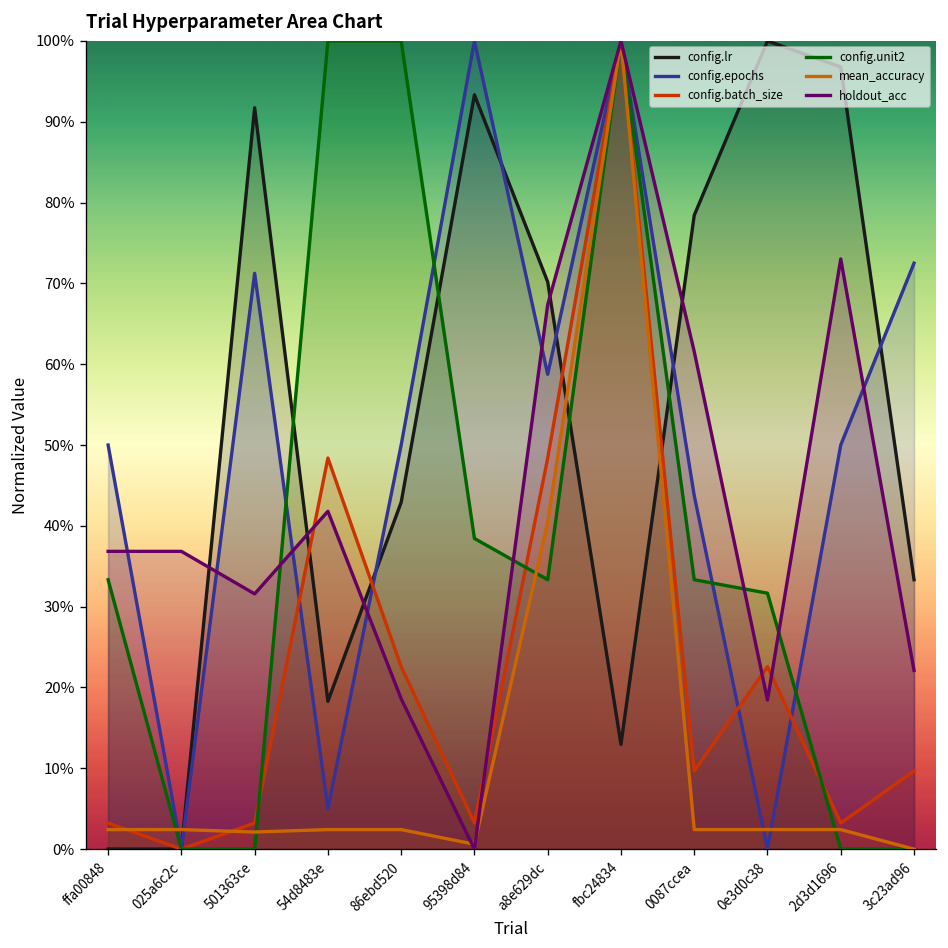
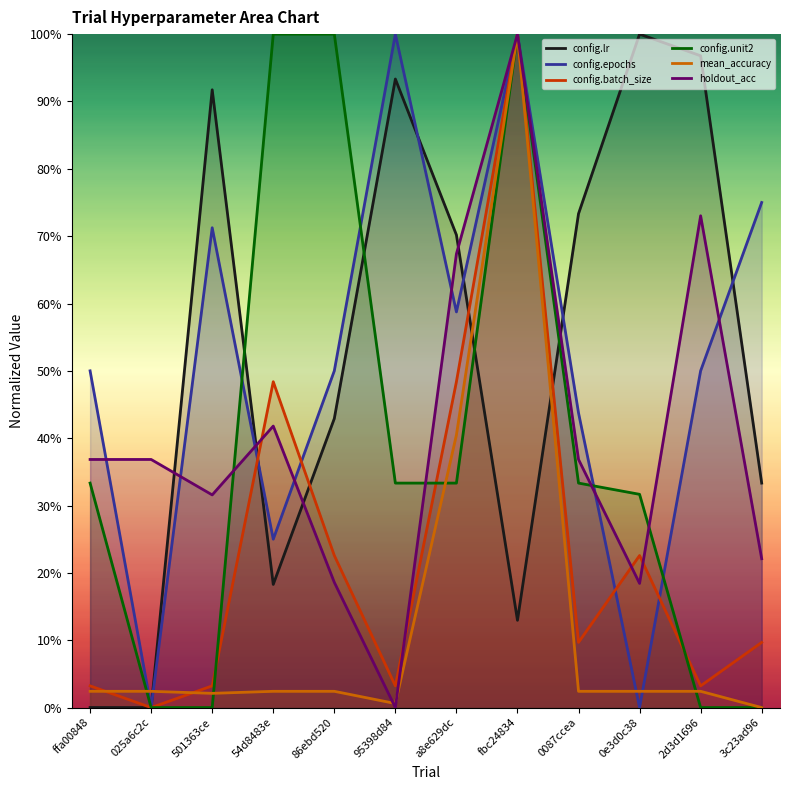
  {
    "config.lr": {
      "ffa00848": "0%",
      "501363ce": "92%",
      "54d8483e": "18%",
      "86ebd520": "43%",
      "95398d84": "93%",
      "a8e629dc": "70%",
      "fbc24834": "13%",
-     "0087ccea": "78%",
+     "0087ccea": "73%",
      "0e3d0c38": "100%",
      "3c23ad96": "33%"
    },
    "config.epochs": {
      "ffa00848": "50%",
      "501363ce": "71%",
-     "54d8483e": "5%",
+     "54d8483e": "25%",
      "86ebd520": "50%",
      "95398d84": "100%",
      "a8e629dc": "59%",
      "0087ccea": "44%",
      "0e3d0c38": "0%",
      "2d3d1696": "50%",
-     "3c23ad96": "73%"
+     "3c23ad96": "75%"
    },
    "config.unit2": {
      "ffa00848": "33%",
      "501363ce": "0%",
      "54d8483e": "100%",
      "86ebd520": "100%",
-     "95398d84": "38%",
+     "95398d84": "33%",
      "a8e629dc": "33%",
      "0087ccea": "33%",
      "0e3d0c38": "32%",
      "2d3d1696": "0%"
    },
    "holdout_acc": {
      "ffa00848": "37%",
      "025a6c2c": "37%",
      "501363ce": "32%",
      "54d8483e": "42%",
      "86ebd520": "19%",
      "95398d84": "0%",
      "a8e629dc": "67%",
-     "0087ccea": "62%",
+     "0087ccea": "37%",
      "0e3d0c38": "18%",
      "2d3d1696": "73%",
      "3c23ad96": "22%"
    }
  }
